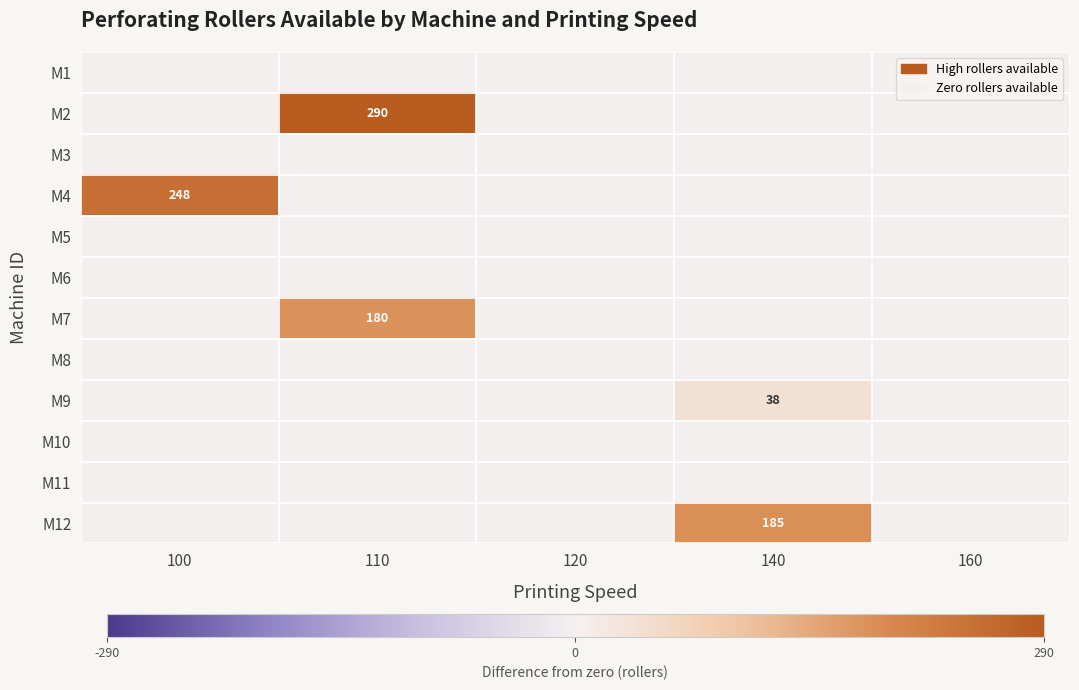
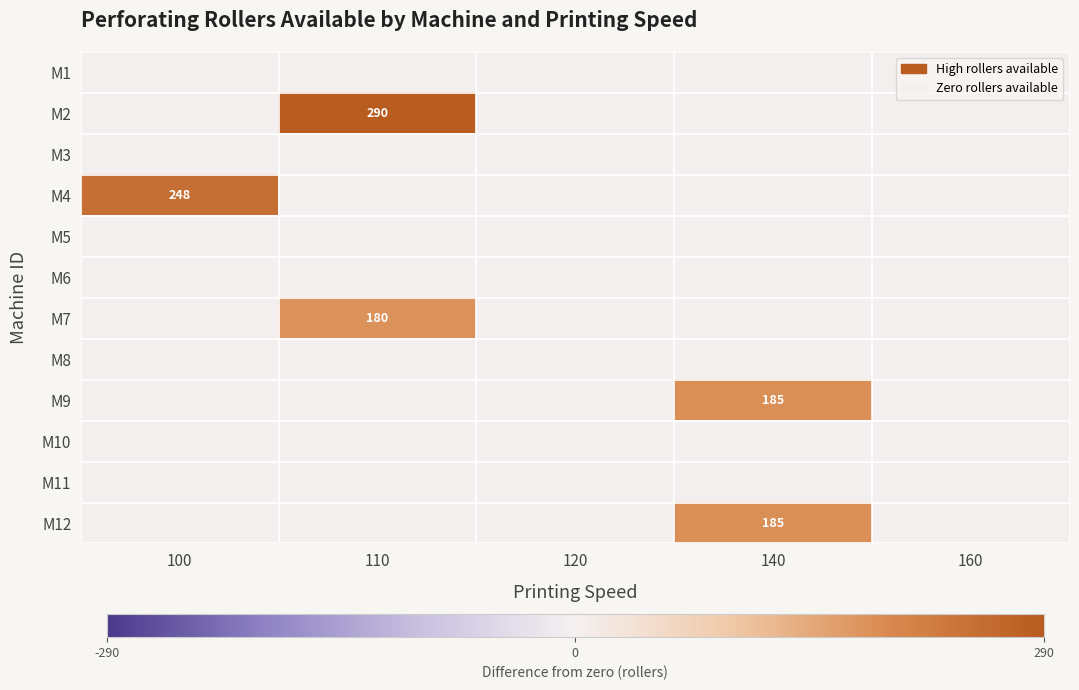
  {
    "M2": {
      "110": 290
    },
    "M4": {
      "100": 248
    },
    "M7": {
      "110": 180
    },
    "M9": {
-     "140": 38
+     "140": 185
    },
    "M12": {
      "140": 185
    }
  }
